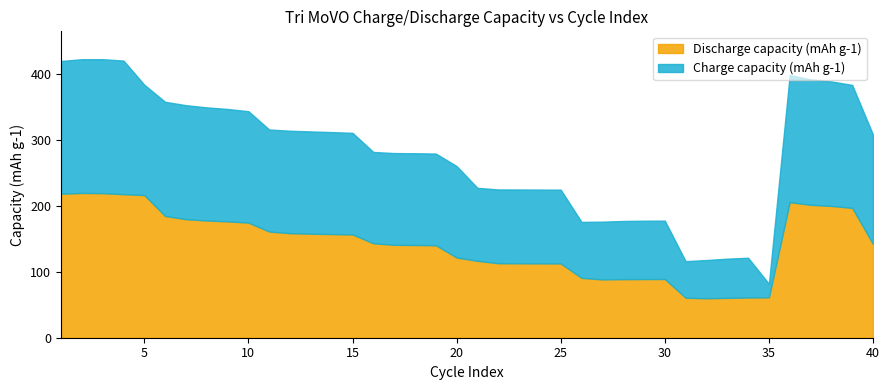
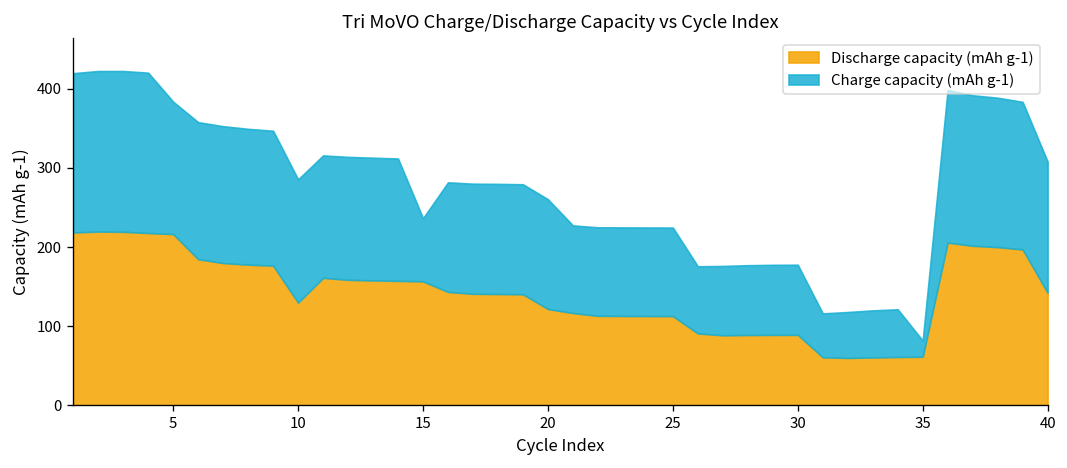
  {
    "Discharge capacity (mAh g-1)": {
      "5": 220,
-     "10": 170,
+     "10": 130,
      "15": 160,
      "20": 120,
      "25": 110,
      "30": 90,
      "35": 60,
      "40": 140
    },
    "Charge capacity (mAh g-1)": {
      "5": 170,
-     "10": 170,
-     "15": 150,
+     "10": 160,
+     "15": 80,
      "20": 140,
      "25": 110,
      "30": 90,
      "35": 20,
      "40": 170
    }
  }
